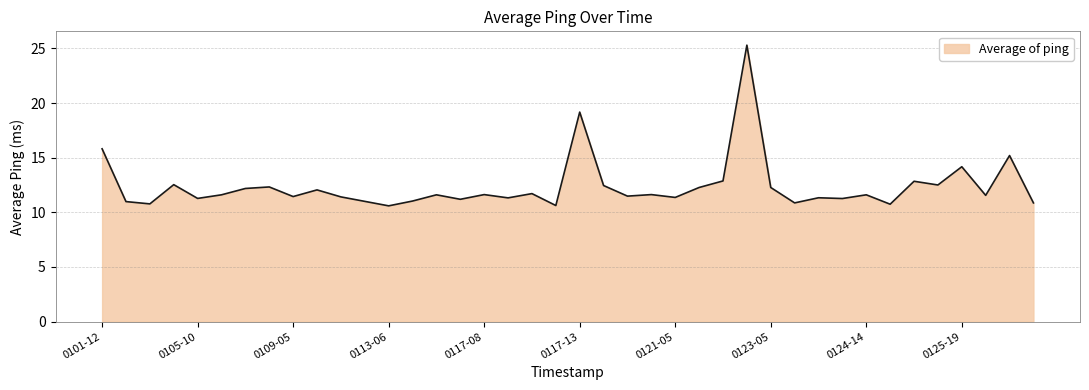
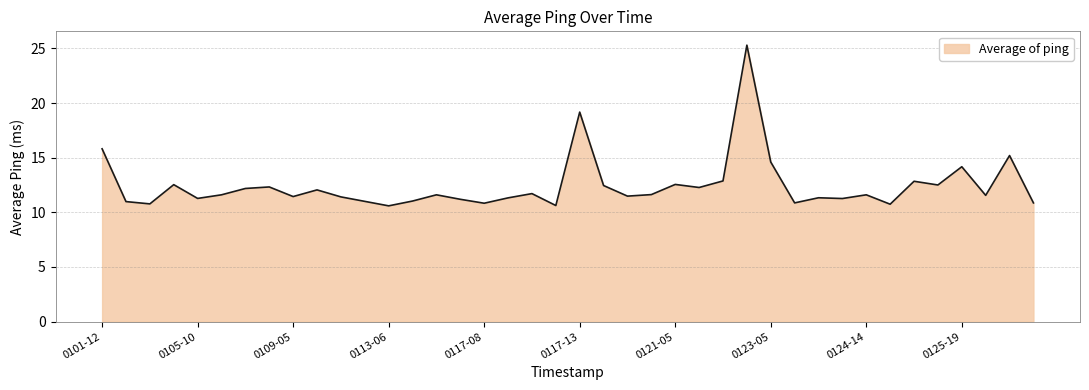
  {
    "0101-12": 15.8,
    "0105-10": 11.3,
    "0109-05": 11.4,
    "0113-06": 10.6,
-   "0117-08": 11.6,
+   "0117-08": 10.8,
    "0117-13": 19.2,
-   "0121-05": 11.4,
-   "0123-05": 12.3,
+   "0121-05": 12.6,
+   "0123-05": 14.6,
    "0124-14": 11.6,
    "0125-19": 14.2
  }
